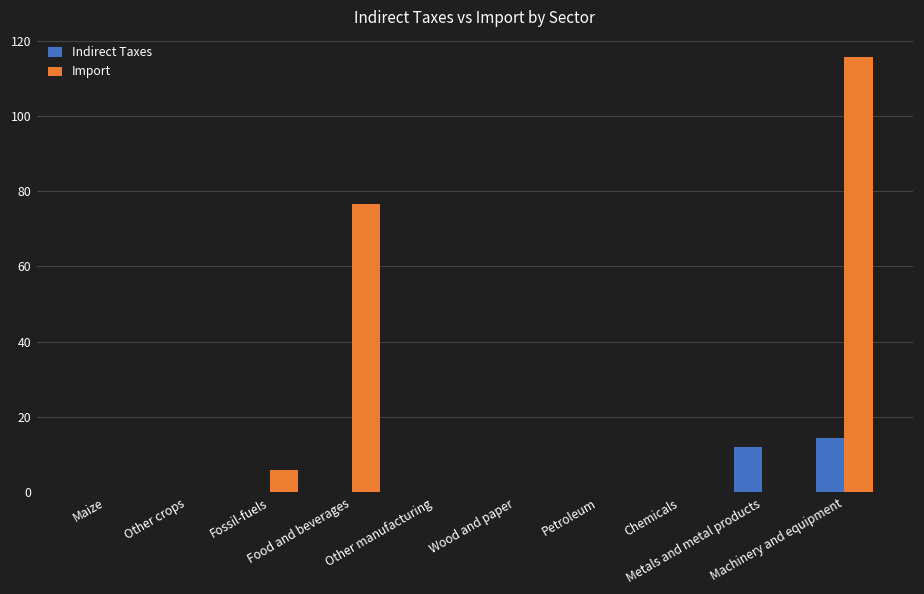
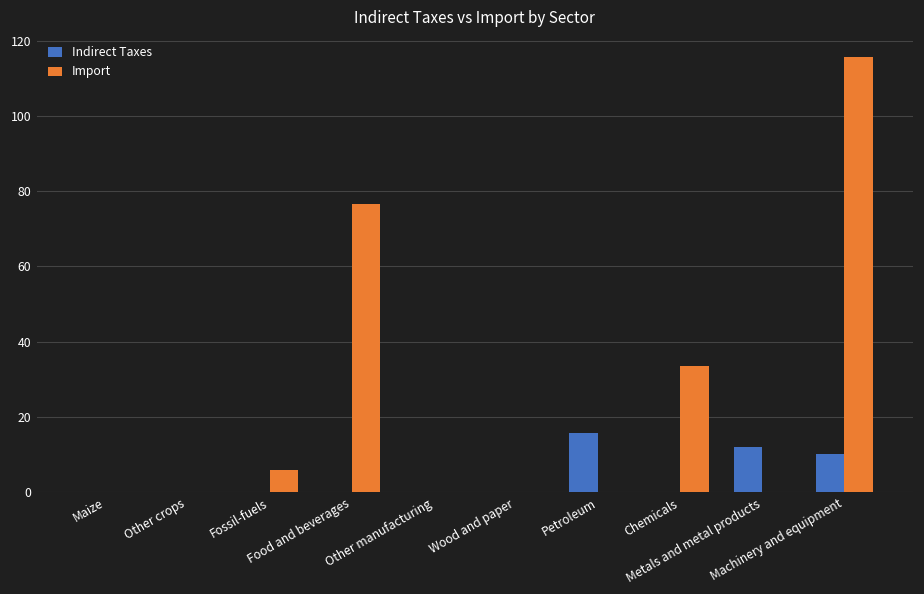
  {
    "Indirect Taxes": {
-     "Petroleum": 0,
+     "Petroleum": 16,
      "Metals and metal products": 12,
-     "Machinery and equipment": 14
+     "Machinery and equipment": 10
    },
    "Import": {
      "Fossil-fuels": 6,
      "Food and beverages": 77,
-     "Chemicals": 0,
+     "Chemicals": 34,
      "Machinery and equipment": 116
    }
  }
